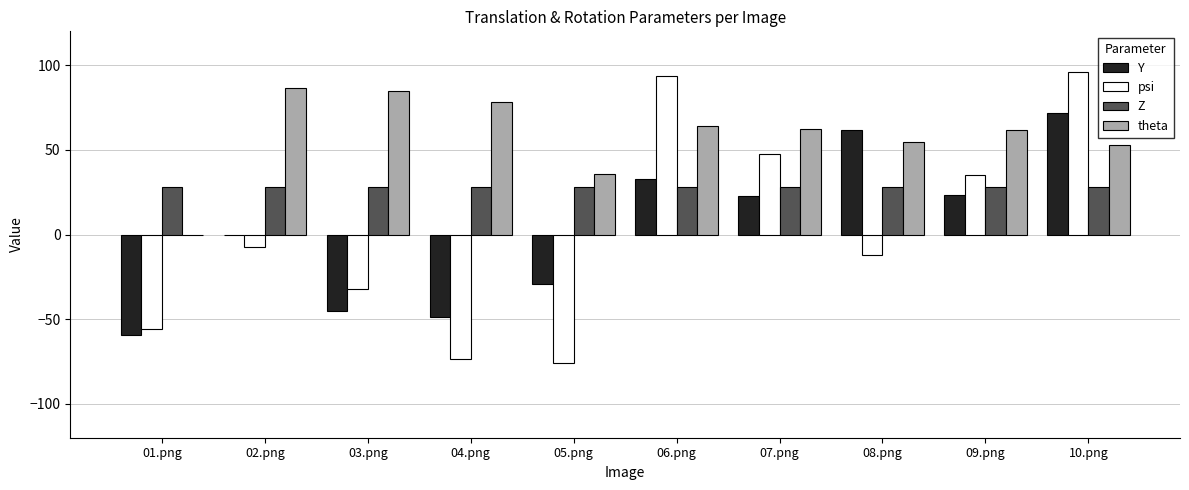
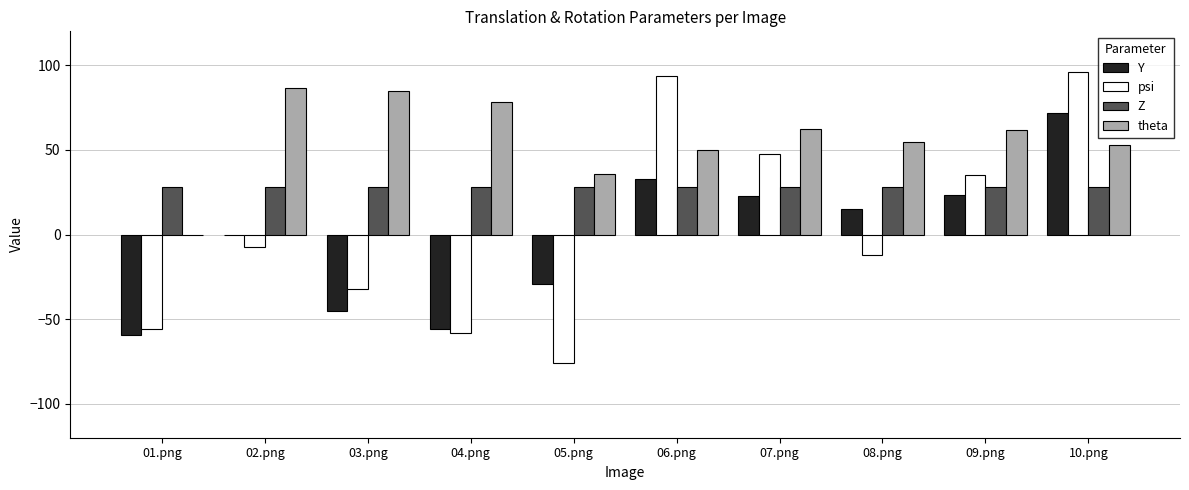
  {
    "Y": {
      "01.png": -60,
      "02.png": 0,
      "03.png": -45,
-     "04.png": -49,
+     "04.png": -56,
      "05.png": -29,
      "06.png": 33,
      "07.png": 23,
-     "08.png": 62,
+     "08.png": 15,
      "09.png": 24,
      "10.png": 72
    },
    "psi": {
      "01.png": -56,
      "02.png": -7,
      "03.png": -32,
-     "04.png": -73,
+     "04.png": -58,
      "05.png": -76,
      "06.png": 94,
      "07.png": 48,
      "08.png": -12,
      "09.png": 35,
      "10.png": 96
    },
    "Z": {
      "01.png": 28,
      "02.png": 28,
      "03.png": 28,
      "04.png": 28,
      "05.png": 28,
      "06.png": 28,
      "07.png": 28,
      "08.png": 28,
      "09.png": 28,
      "10.png": 28
    },
    "theta": {
      "01.png": 0,
      "02.png": 87,
      "03.png": 85,
      "04.png": 78,
      "05.png": 36,
-     "06.png": 64,
+     "06.png": 50,
      "07.png": 62,
      "08.png": 55,
      "09.png": 62,
      "10.png": 53
    }
  }
